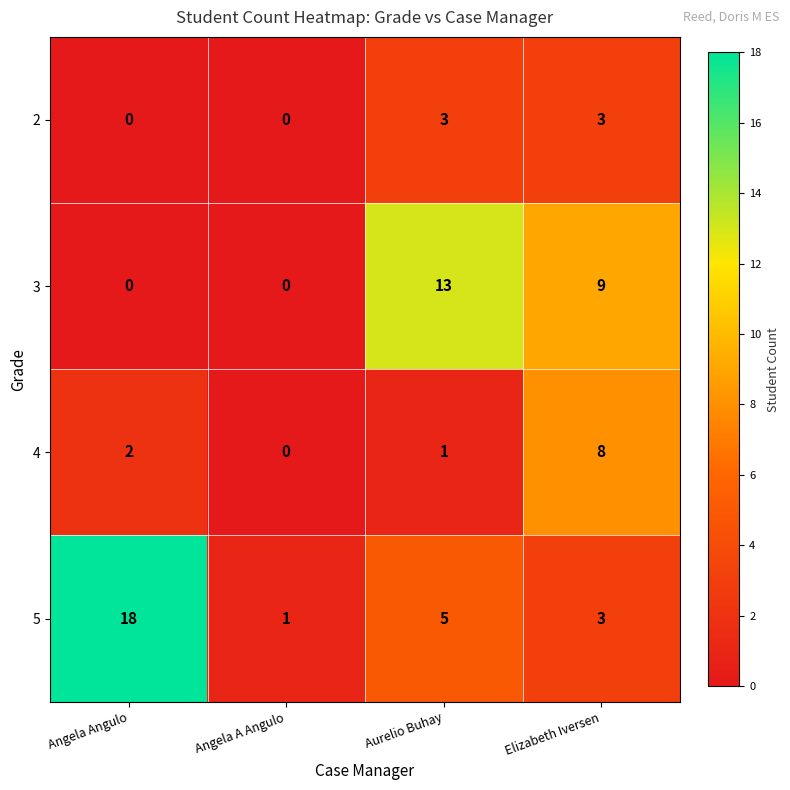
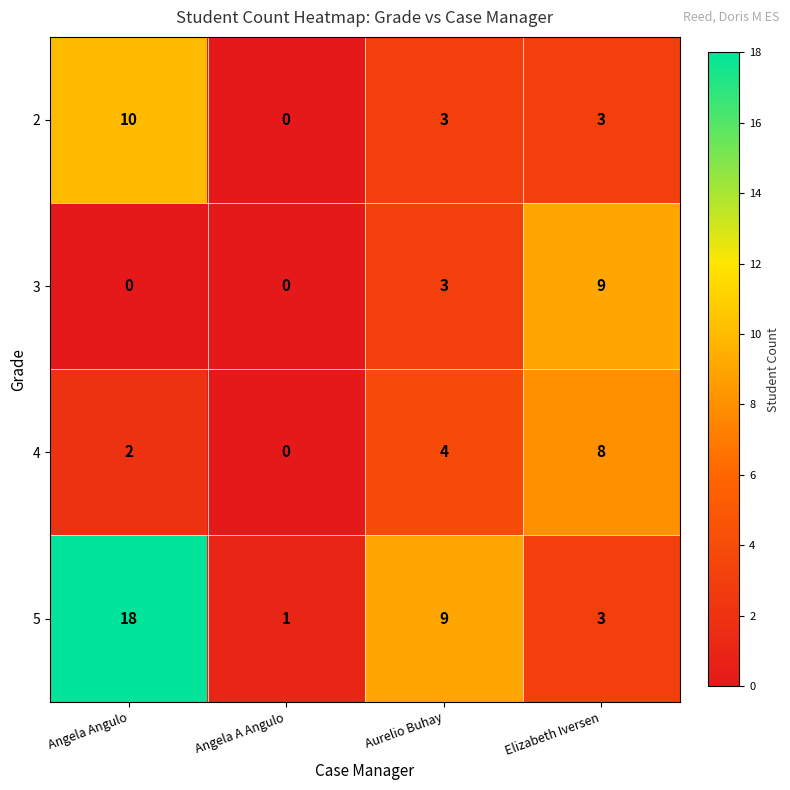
  {
    "2": {
-     "Angela Angulo": 0,
+     "Angela Angulo": 10,
      "Angela A Angulo": 0,
      "Aurelio Buhay": 3,
      "Elizabeth Iversen": 3
    },
    "3": {
      "Angela Angulo": 0,
      "Angela A Angulo": 0,
-     "Aurelio Buhay": 13,
+     "Aurelio Buhay": 3,
      "Elizabeth Iversen": 9
    },
    "4": {
      "Angela Angulo": 2,
      "Angela A Angulo": 0,
-     "Aurelio Buhay": 1,
+     "Aurelio Buhay": 4,
      "Elizabeth Iversen": 8
    },
    "5": {
      "Angela Angulo": 18,
      "Angela A Angulo": 1,
-     "Aurelio Buhay": 5,
+     "Aurelio Buhay": 9,
      "Elizabeth Iversen": 3
    }
  }
